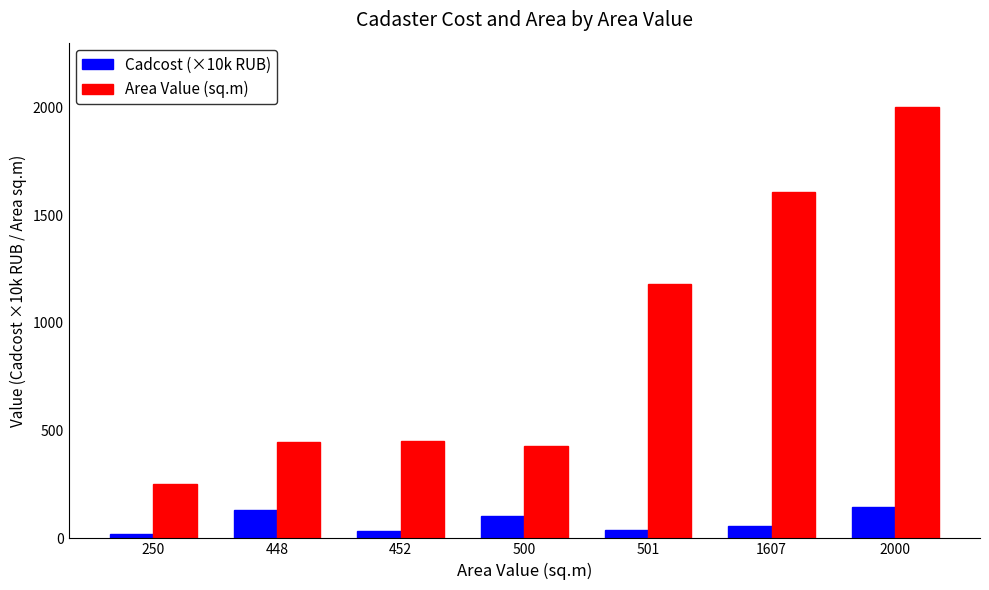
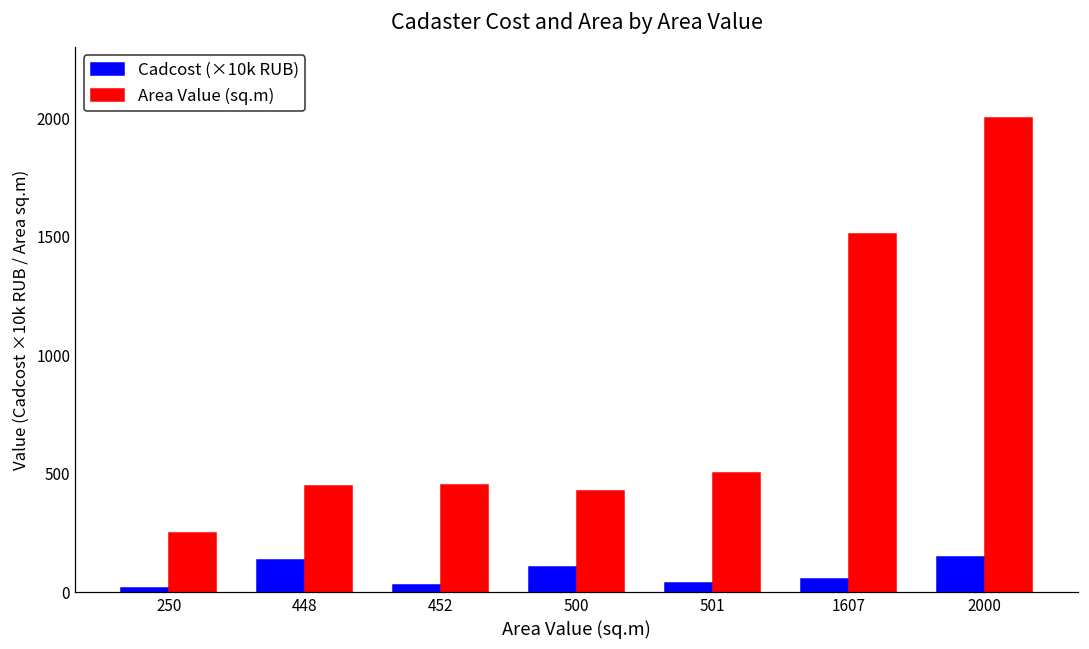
  {
    "Cadcost (×10k RUB)": {
      "250": 20,
      "448": 130,
      "452": 30,
      "500": 110,
      "501": 40,
      "1607": 60,
      "2000": 150
    },
    "Area Value (sq.m)": {
      "250": 250,
      "448": 450,
      "452": 450,
      "500": 430,
-     "501": 1180,
-     "1607": 1610,
+     "501": 500,
+     "1607": 1510,
      "2000": 2000
    }
  }
